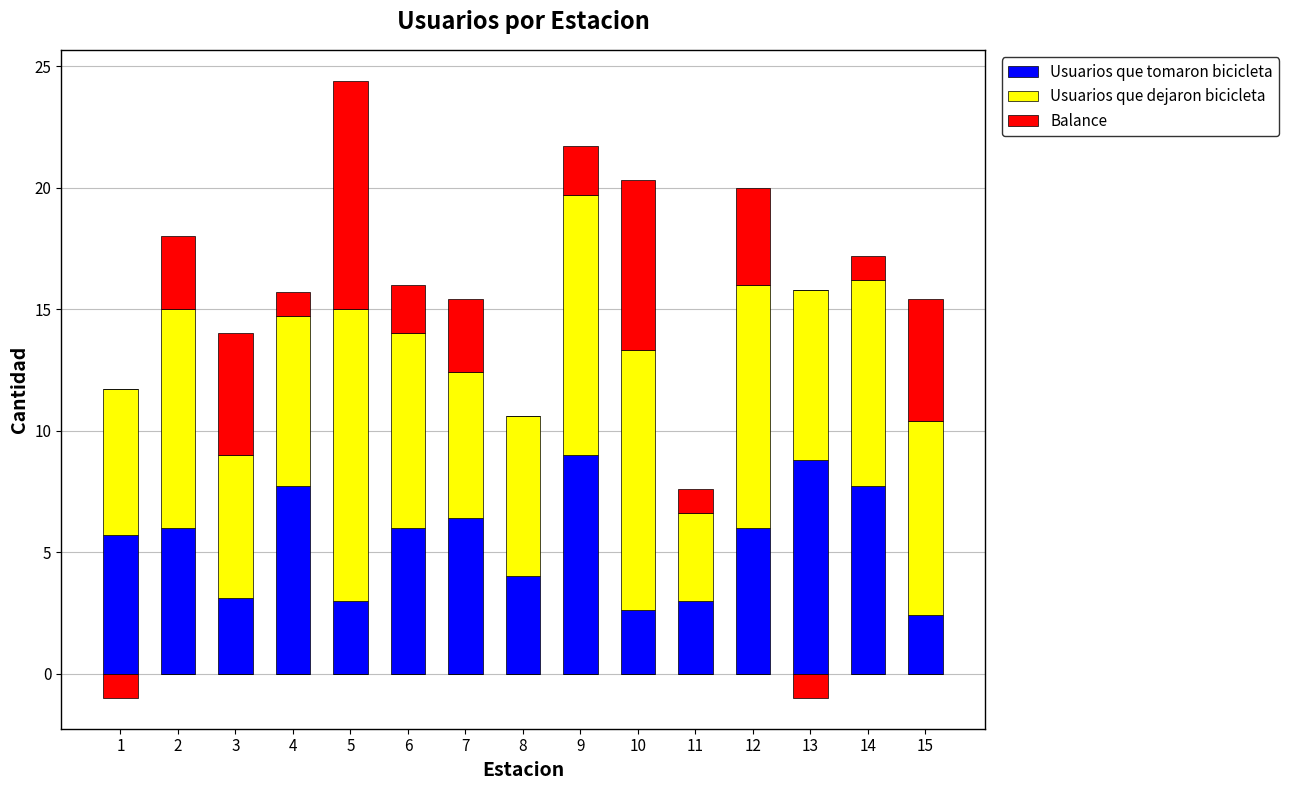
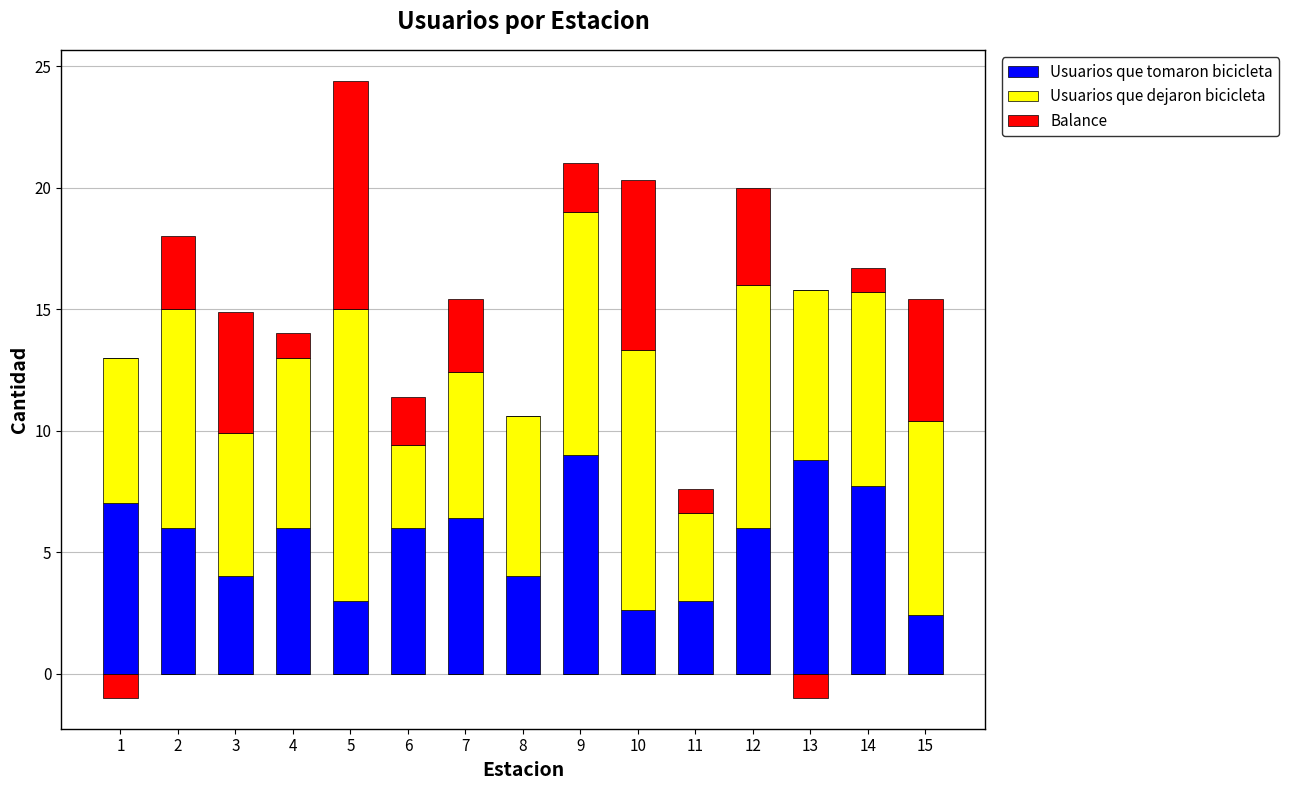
  {
    "Usuarios que tomaron bicicleta": {
-     "1": 5.7,
+     "1": 7.0,
      "2": 6.0,
-     "3": 3.1,
-     "4": 7.7,
+     "3": 4.0,
+     "4": 6.0,
      "5": 3.0,
      "6": 6.0,
      "7": 6.4,
      "8": 4.0,
      "9": 9.0,
      "10": 2.6,
      "11": 3.0,
      "12": 6.0,
      "13": 8.8,
      "14": 7.7,
      "15": 2.4
    },
    "Usuarios que dejaron bicicleta": {
      "1": 6.0,
      "2": 9.0,
      "3": 5.9,
      "4": 7.0,
      "5": 12.0,
-     "6": 8.0,
+     "6": 3.4,
      "7": 6.0,
      "8": 6.6,
-     "9": 10.7,
+     "9": 10.0,
      "10": 10.7,
      "11": 3.6,
      "12": 10.0,
      "13": 7.0,
-     "14": 8.5,
+     "14": 8.0,
      "15": 8.0
    }
  }
